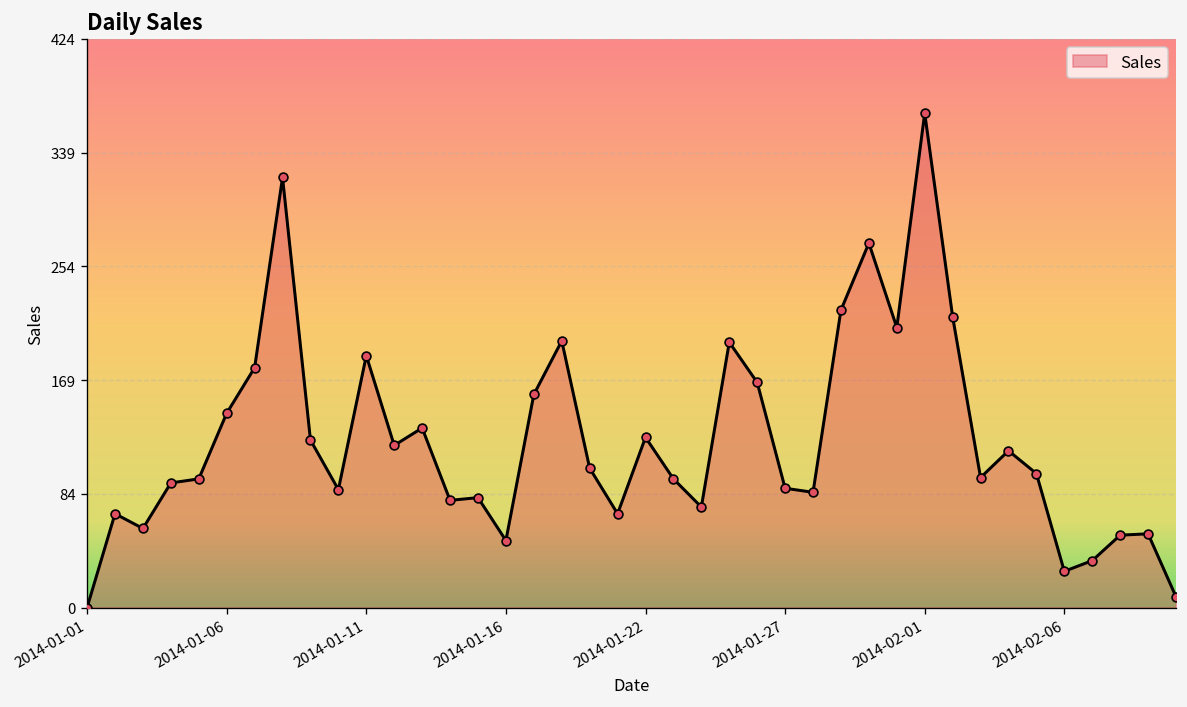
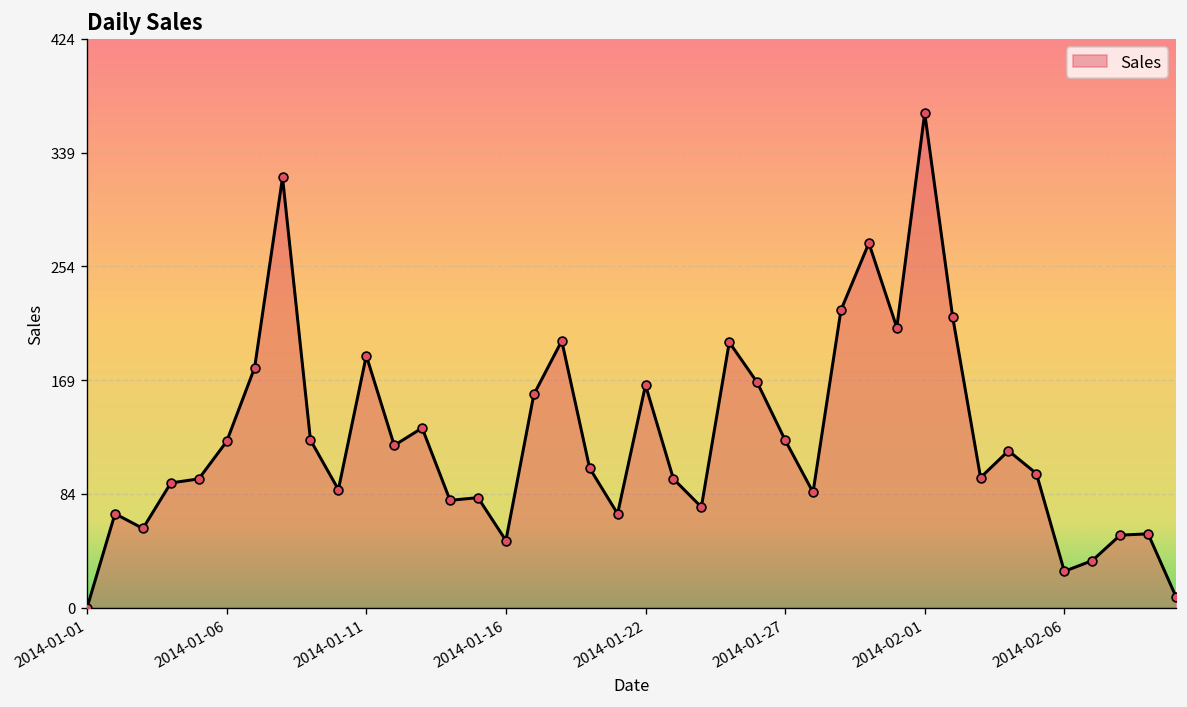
  {
    "2014-01-01": 0,
-   "2014-01-06": 145,
+   "2014-01-06": 124,
    "2014-01-11": 188,
    "2014-01-16": 50,
-   "2014-01-22": 127,
-   "2014-01-27": 89,
+   "2014-01-22": 166,
+   "2014-01-27": 125,
    "2014-02-01": 369,
    "2014-02-06": 27
  }
